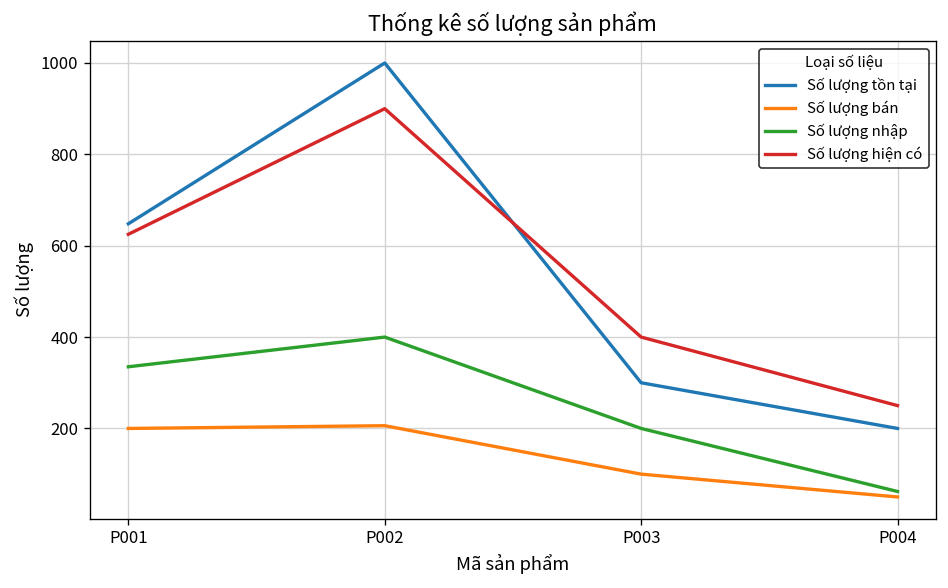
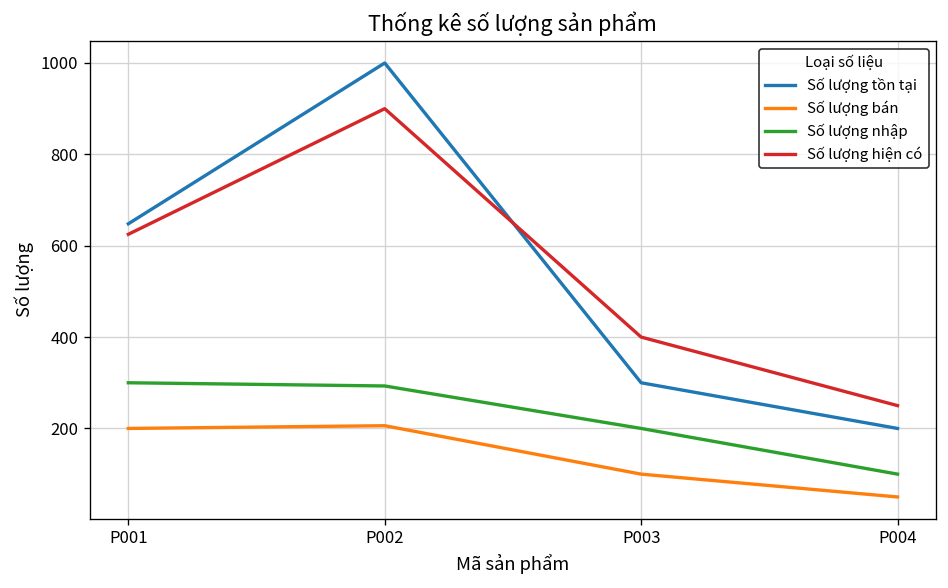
  {
    "Số lượng tồn tại": {
      "P001": 650,
      "P002": 1000,
      "P003": 300,
      "P004": 200
    },
    "Số lượng bán": {
      "P001": 200,
      "P002": 210,
      "P003": 100,
      "P004": 50
    },
    "Số lượng nhập": {
-     "P001": 340,
-     "P002": 400,
+     "P001": 300,
+     "P002": 290,
      "P003": 200,
-     "P004": 60
+     "P004": 100
    },
    "Số lượng hiện có": {
      "P001": 630,
      "P002": 900,
      "P003": 400,
      "P004": 250
    }
  }
